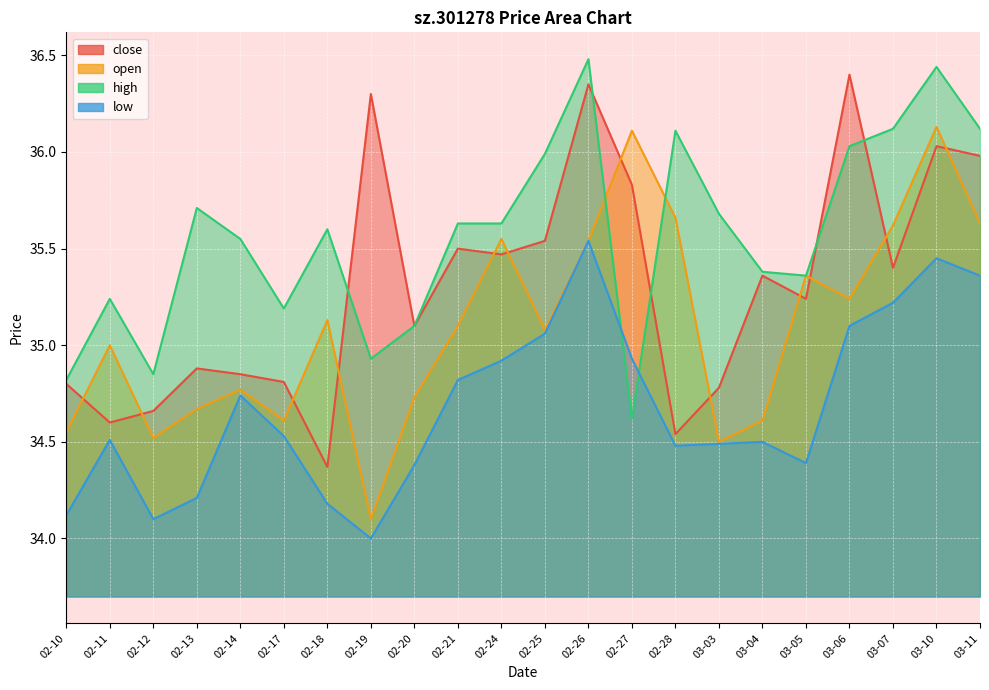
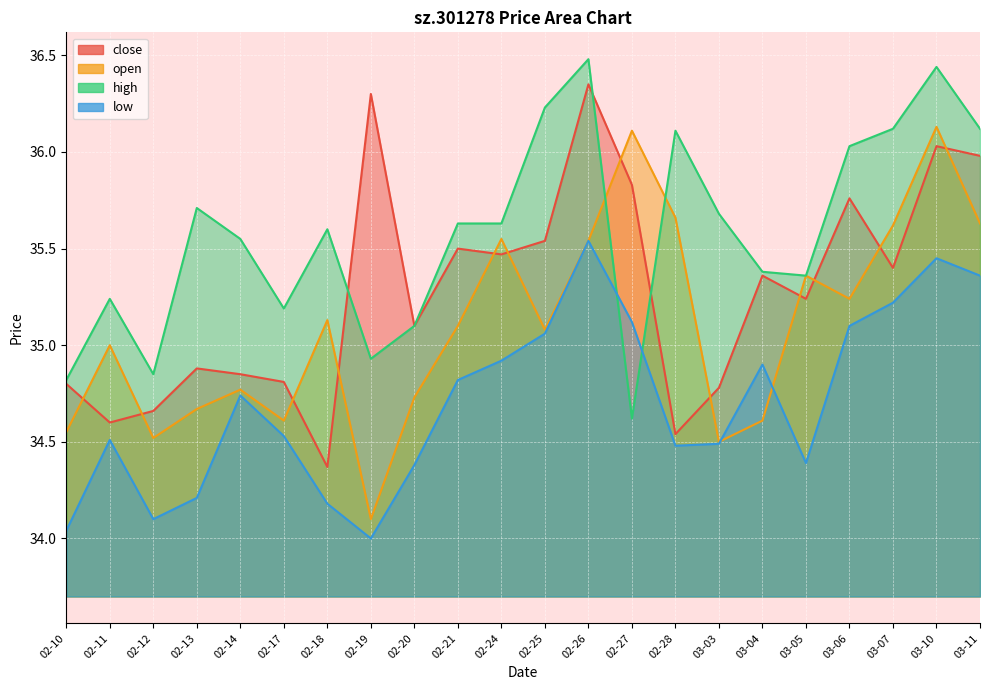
  {
    "close": {
      "02-10": 34.80,
      "02-11": 34.60,
      "02-12": 34.66,
      "02-13": 34.88,
      "02-14": 34.85,
      "02-17": 34.81,
      "02-18": 34.37,
      "02-19": 36.30,
      "02-21": 35.50,
      "02-24": 35.47,
      "02-25": 35.54,
      "02-26": 36.35,
      "02-27": 35.83,
      "02-28": 34.54,
      "03-03": 34.78,
      "03-04": 35.36,
      "03-05": 35.24,
-     "03-06": 36.40,
+     "03-06": 35.76,
      "03-07": 35.40,
      "03-10": 36.03,
      "03-11": 35.98
    },
    "open": {
      "02-10": 34.55,
      "02-11": 35.00,
      "02-12": 34.52,
      "02-13": 34.67,
      "02-14": 34.77,
      "02-17": 34.61,
      "02-18": 35.13,
      "02-19": 34.10,
      "02-20": 34.73,
      "02-21": 35.10,
      "02-24": 35.55,
      "02-25": 35.08,
      "02-27": 36.11,
      "02-28": 35.66,
      "03-04": 34.61,
      "03-06": 35.24,
      "03-07": 35.62,
      "03-10": 36.13,
      "03-11": 35.63
    },
    "high": {
      "02-10": 34.82,
      "02-11": 35.24,
      "02-12": 34.85,
      "02-13": 35.71,
      "02-14": 35.55,
      "02-17": 35.19,
      "02-18": 35.60,
      "02-19": 34.93,
      "02-21": 35.63,
      "02-24": 35.63,
-     "02-25": 35.99,
+     "02-25": 36.23,
      "02-26": 36.48,
      "02-27": 34.62,
      "02-28": 36.11,
      "03-03": 35.68,
      "03-04": 35.38,
      "03-06": 36.03,
      "03-07": 36.12,
      "03-10": 36.44,
      "03-11": 36.12
    },
    "low": {
-     "02-10": 34.12,
+     "02-10": 34.04,
      "02-11": 34.51,
      "02-12": 34.10,
      "02-13": 34.21,
      "02-14": 34.74,
      "02-17": 34.53,
      "02-18": 34.18,
      "02-19": 34.00,
      "02-20": 34.38,
      "02-21": 34.82,
      "02-24": 34.92,
      "02-25": 35.06,
-     "02-27": 34.93,
+     "02-27": 35.12,
      "02-28": 34.48,
-     "03-04": 34.5,
+     "03-04": 34.9,
      "03-05": 34.39,
      "03-06": 35.10,
      "03-07": 35.22,
      "03-10": 35.45,
      "03-11": 35.36
    }
  }
